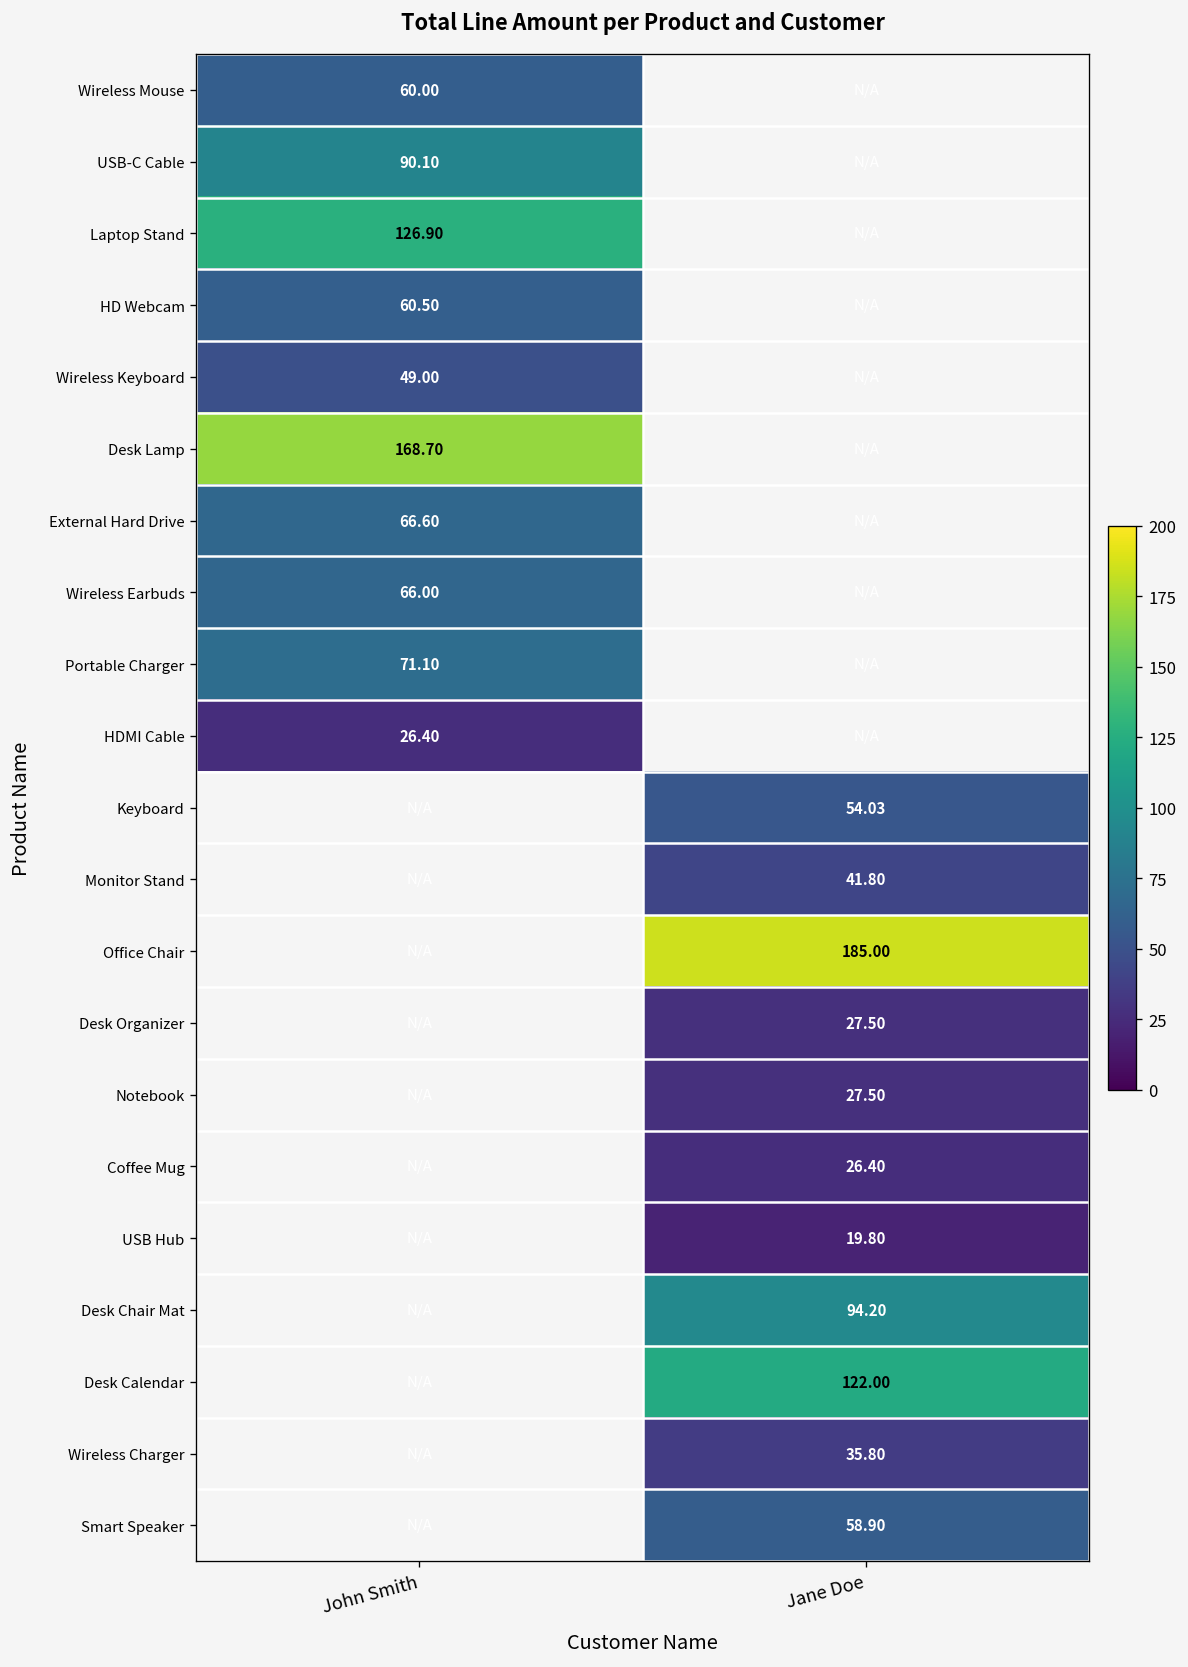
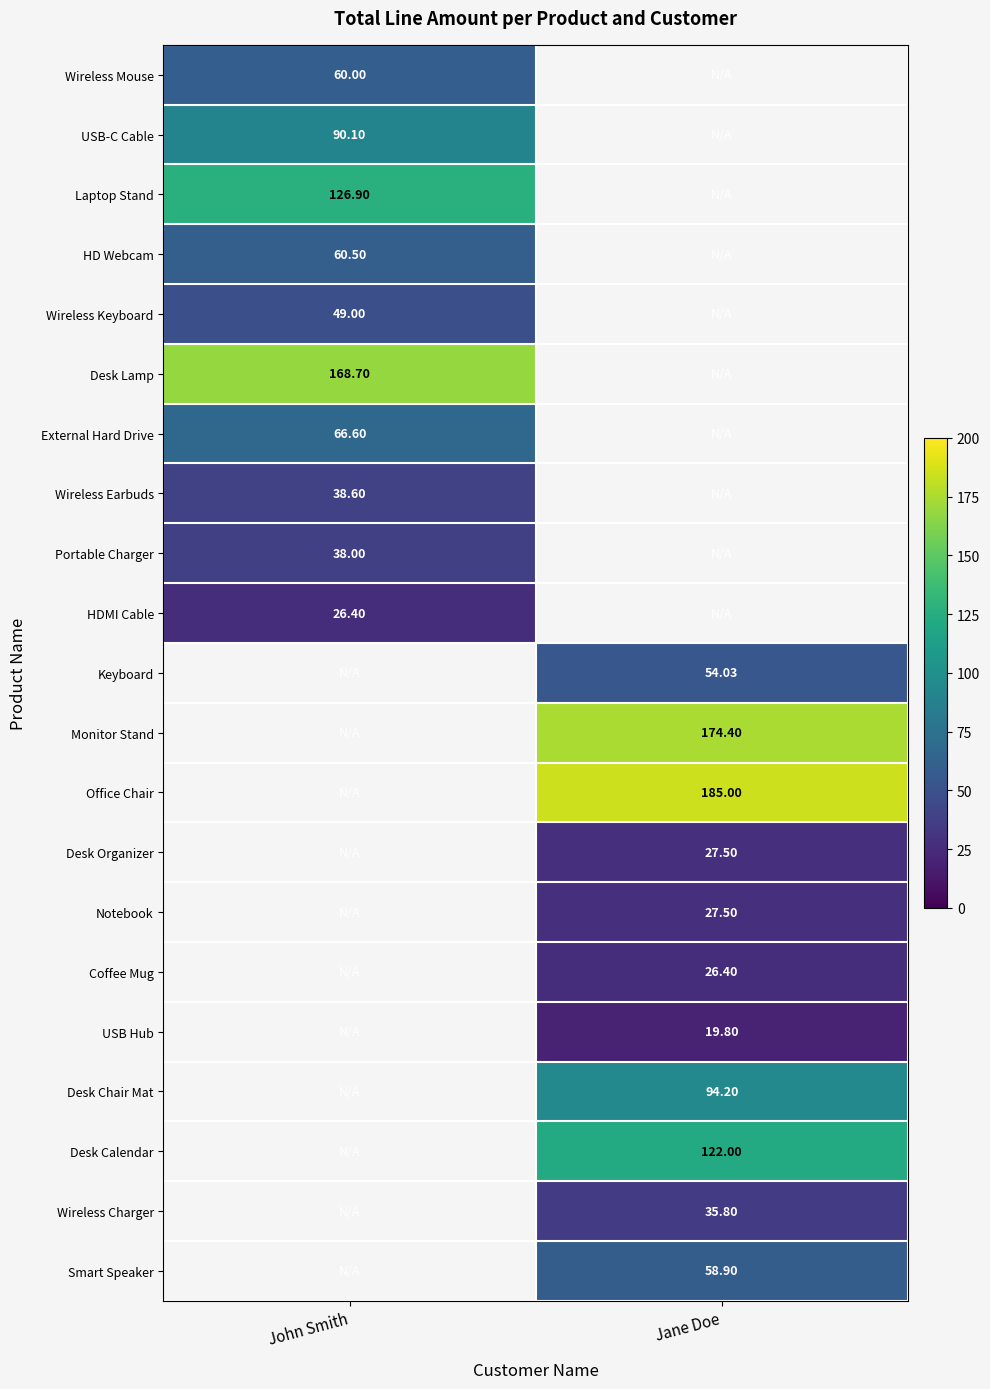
  {
    "Wireless Mouse": {
      "John Smith": 60.00
    },
    "USB-C Cable": {
      "John Smith": 90.10
    },
    "Laptop Stand": {
      "John Smith": 126.90
    },
    "HD Webcam": {
      "John Smith": 60.50
    },
    "Wireless Keyboard": {
      "John Smith": 49.00
    },
    "Desk Lamp": {
      "John Smith": 168.70
    },
    "External Hard Drive": {
      "John Smith": 66.60
    },
    "Wireless Earbuds": {
-     "John Smith": 66.00
+     "John Smith": 38.60
    },
    "Portable Charger": {
-     "John Smith": 71.10
+     "John Smith": 38.00
    },
    "HDMI Cable": {
      "John Smith": 26.40
    },
    "Keyboard": {
      "Jane Doe": 54.03
    },
    "Monitor Stand": {
-     "Jane Doe": 41.80
+     "Jane Doe": 174.40
    },
    "Office Chair": {
      "Jane Doe": 185.00
    },
    "Desk Organizer": {
      "Jane Doe": 27.50
    },
    "Notebook": {
      "Jane Doe": 27.50
    },
    "Coffee Mug": {
      "Jane Doe": 26.40
    },
    "USB Hub": {
      "Jane Doe": 19.80
    },
    "Desk Chair Mat": {
      "Jane Doe": 94.20
    },
    "Desk Calendar": {
      "Jane Doe": 122.00
    },
    "Wireless Charger": {
      "Jane Doe": 35.80
    },
    "Smart Speaker": {
      "Jane Doe": 58.90
    }
  }
